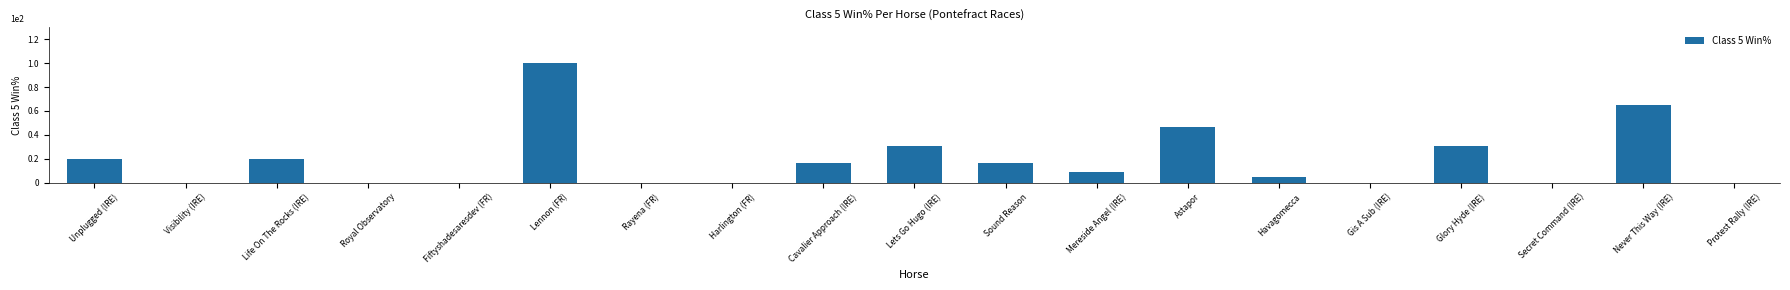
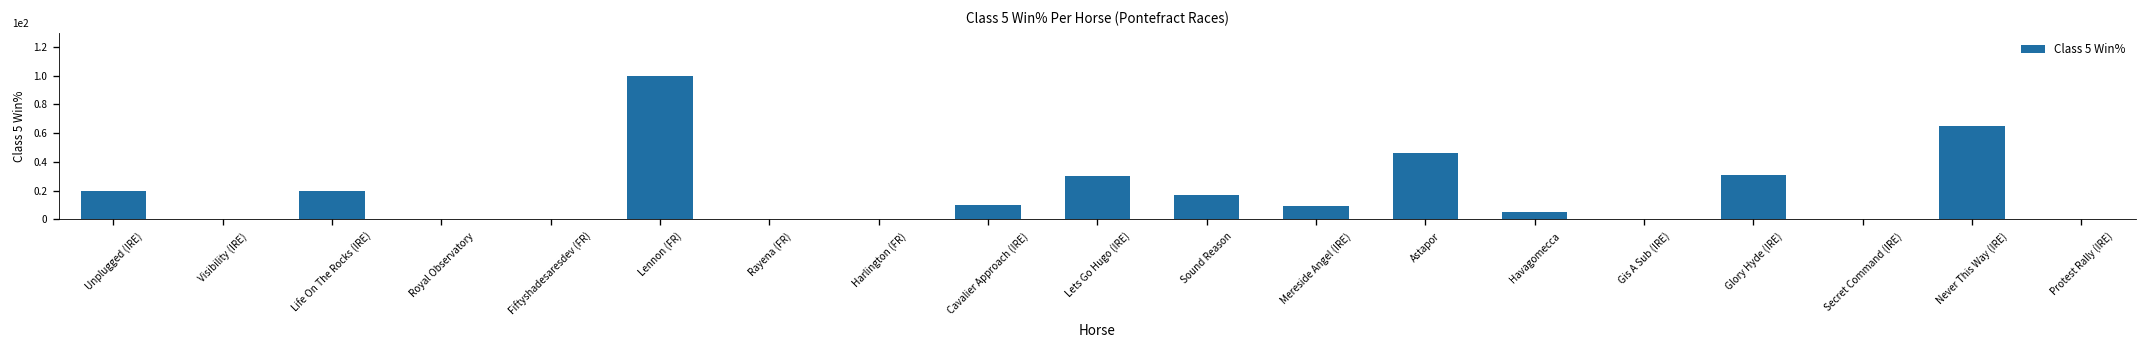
  {
    "Unplugged (IRE)": 0.20,
    "Visibility (IRE)": 0.00,
    "Life On The Rocks (IRE)": 0.20,
    "Royal Observatory": 0.00,
    "Fiftyshadesaresdev (FR)": 0.00,
    "Lennon (FR)": 1.00,
    "Rayena (FR)": 0.00,
    "Harlington (FR)": 0.00,
-   "Cavalier Approach (IRE)": 0.17,
+   "Cavalier Approach (IRE)": 0.10,
    "Lets Go Hugo (IRE)": 0.30,
    "Sound Reason": 0.17,
    "Mereside Angel (IRE)": 0.09,
    "Astapor": 0.46,
    "Havagomecca": 0.05,
    "Gis A Sub (IRE)": 0.00,
    "Glory Hyde (IRE)": 0.31,
    "Secret Command (IRE)": 0.00,
    "Never This Way (IRE)": 0.65,
    "Protest Rally (IRE)": 0.00
  }
